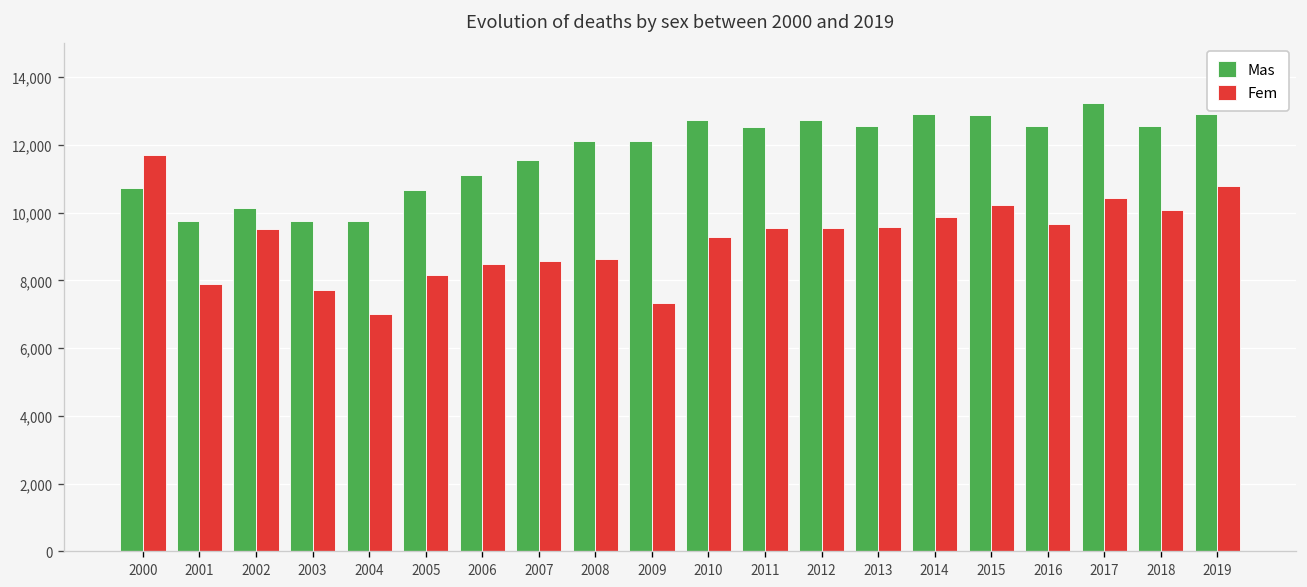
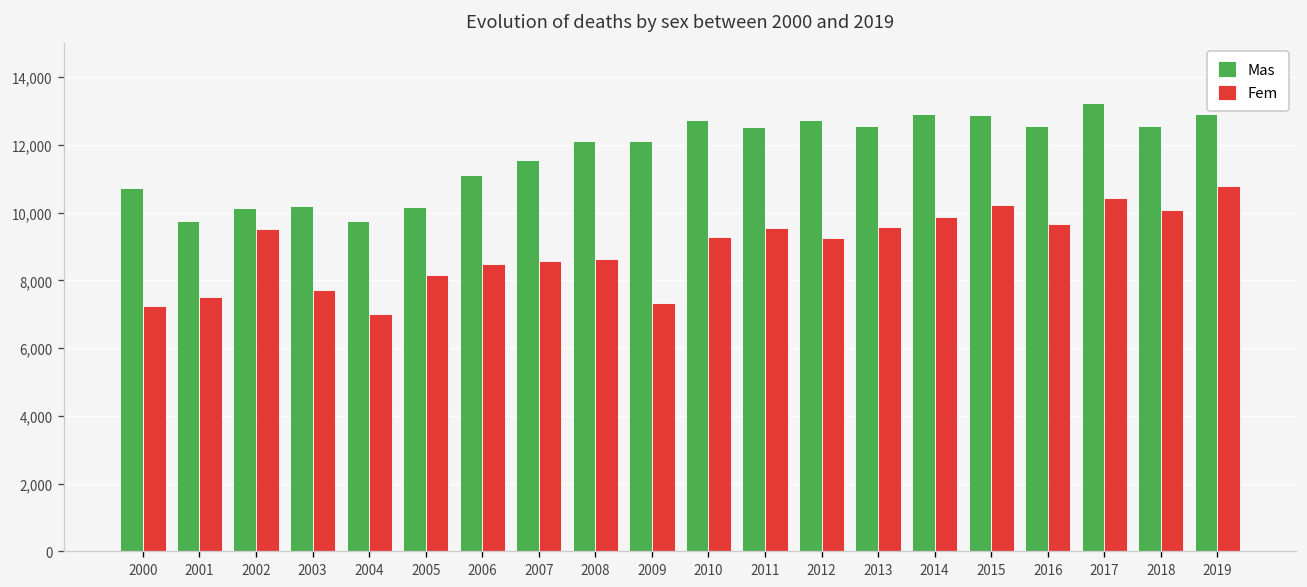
  {
    "Mas": {
      "2000": "10,700",
      "2001": "9,700",
      "2002": "10,100",
-     "2003": "9,700",
+     "2003": "10,200",
      "2004": "9,800",
-     "2005": "10,700",
+     "2005": "10,200",
      "2006": "11,100",
      "2007": "11,600",
      "2008": "12,100",
      "2009": "12,100",
      "2010": "12,700",
      "2011": "12,500",
      "2012": "12,700",
      "2013": "12,600",
      "2014": "12,900",
      "2015": "12,900",
      "2016": "12,600",
      "2017": "13,200",
      "2018": "12,600",
      "2019": "12,900"
    },
    "Fem": {
-     "2000": "11,700",
-     "2001": "7,900",
+     "2000": "7,200",
+     "2001": "7,500",
      "2002": "9,500",
      "2003": "7,700",
      "2004": "7,000",
      "2005": "8,200",
      "2006": "8,500",
      "2007": "8,600",
      "2008": "8,600",
      "2009": "7,300",
      "2010": "9,300",
      "2011": "9,600",
-     "2012": "9,600",
+     "2012": "9,200",
      "2013": "9,600",
      "2014": "9,900",
      "2015": "10,200",
      "2016": "9,700",
      "2017": "10,400",
      "2018": "10,100",
      "2019": "10,800"
    }
  }
